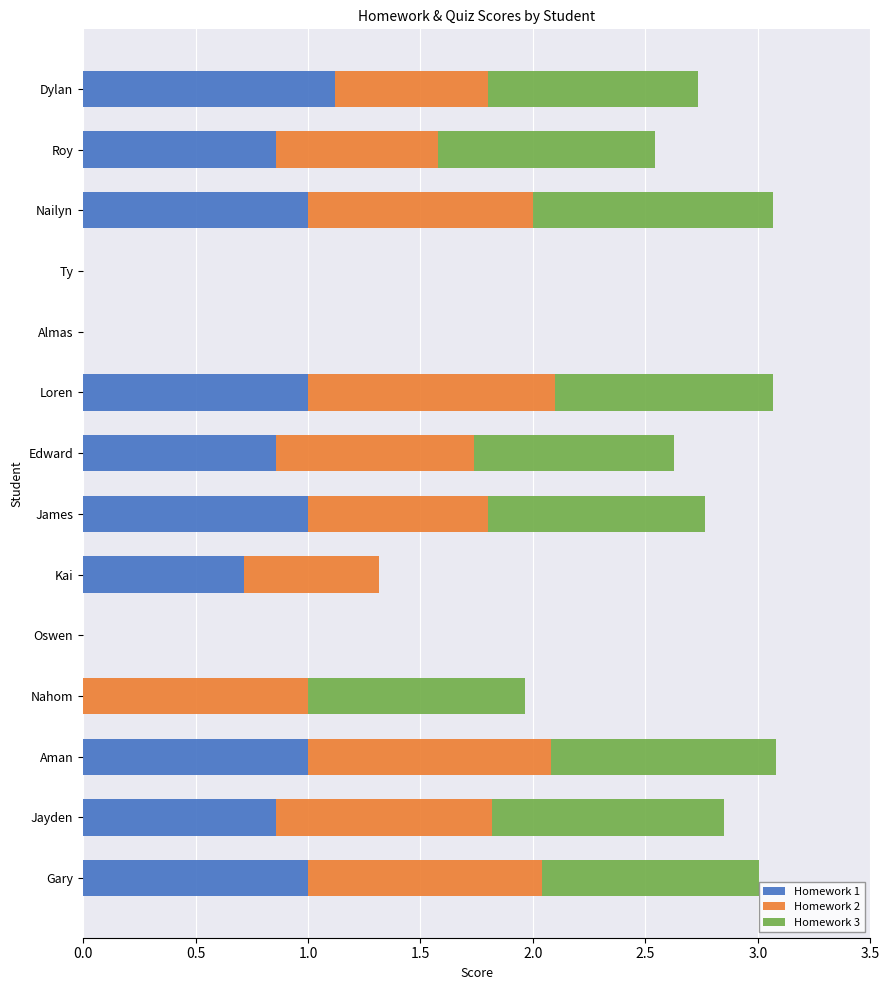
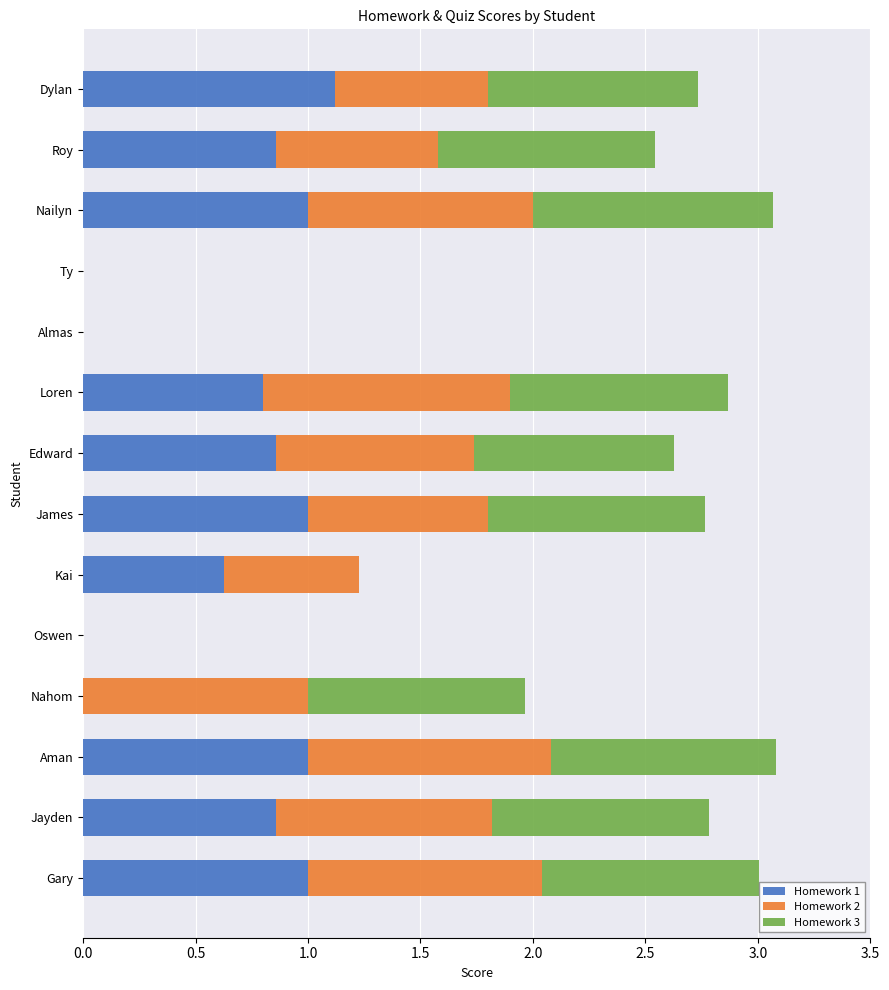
  {
    "Homework 1": {
      "Dylan": 1.12,
      "Roy": 0.86,
      "Nailyn": 1.00,
      "Ty": 0.00,
      "Almas": 0.00,
-     "Loren": 1.0,
+     "Loren": 0.8,
      "Edward": 0.86,
      "James": 1.00,
-     "Kai": 0.71,
+     "Kai": 0.63,
      "Oswen": 0.00,
      "Nahom": 0.00,
      "Aman": 1.00,
      "Jayden": 0.86,
      "Gary": 1.00
    },
    "Homework 2": {
      "Dylan": 0.68,
      "Roy": 0.72,
      "Nailyn": 1.00,
      "Ty": 0.00,
      "Almas": 0.00,
      "Loren": 1.10,
      "Edward": 0.88,
      "James": 0.80,
      "Kai": 0.60,
      "Oswen": 0.00,
      "Nahom": 1.00,
      "Aman": 1.08,
      "Jayden": 0.96,
      "Gary": 1.04
    },
    "Homework 3": {
      "Dylan": 0.93,
      "Roy": 0.97,
      "Nailyn": 1.07,
      "Ty": 0.00,
      "Almas": 0.00,
      "Loren": 0.97,
      "Edward": 0.89,
      "James": 0.97,
      "Kai": 0.00,
      "Oswen": 0.00,
      "Nahom": 0.97,
      "Aman": 1.00,
-     "Jayden": 1.03,
+     "Jayden": 0.97,
      "Gary": 0.97
    }
  }
